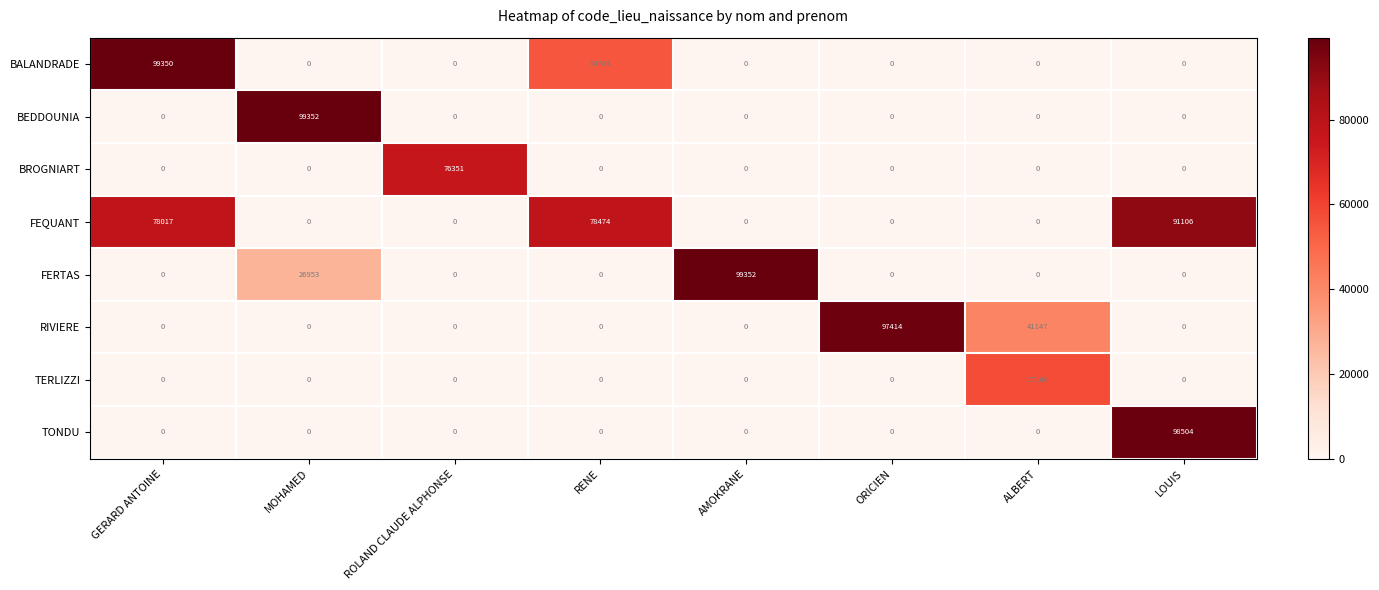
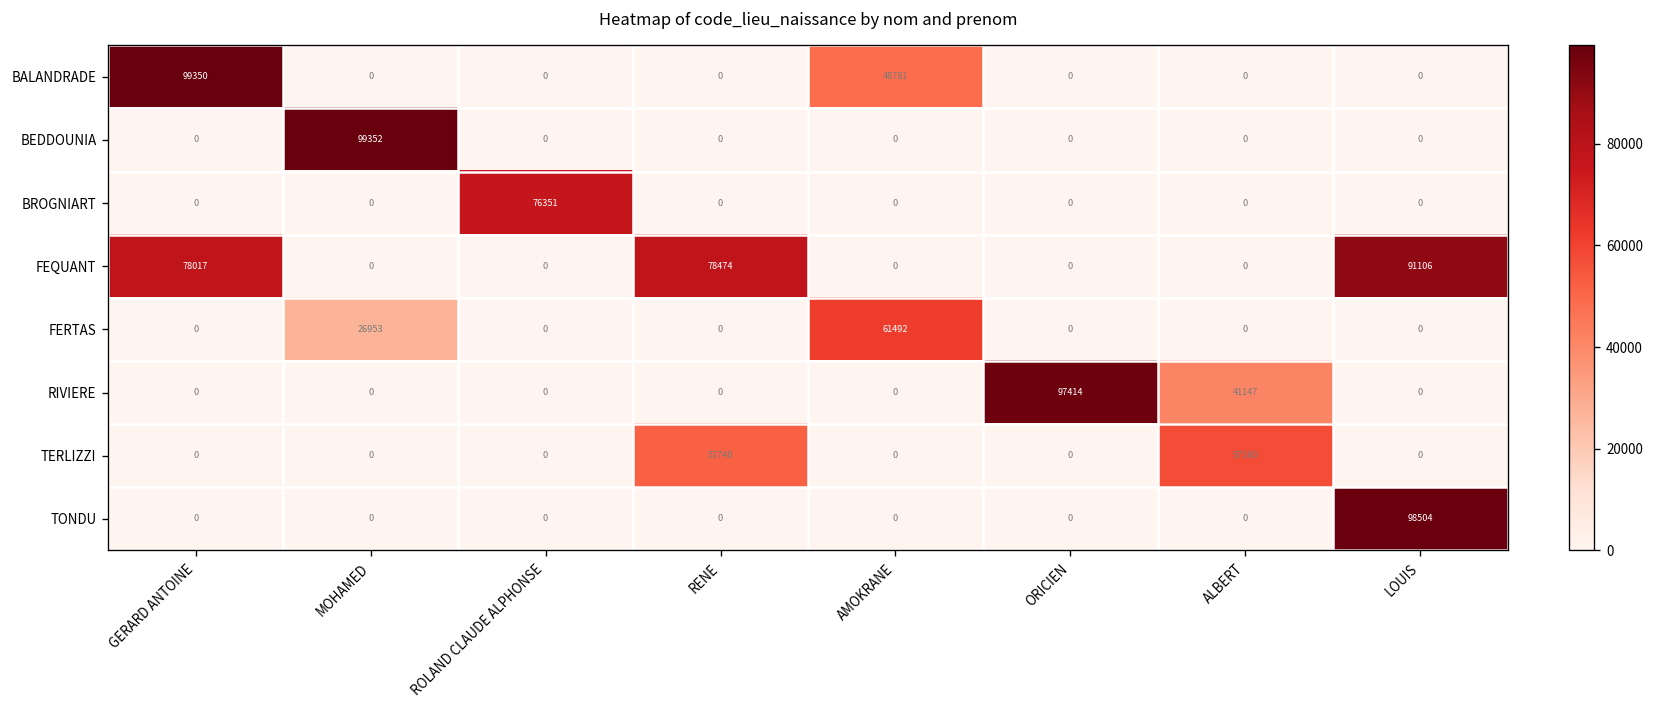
  {
    "BALANDRADE": {
      "GERARD ANTOINE": 99350,
      "MOHAMED": 0,
      "ROLAND CLAUDE ALPHONSE": 0,
-     "RENE": 54784,
-     "AMOKRANE": 0,
+     "RENE": 0,
+     "AMOKRANE": 48781,
      "ORICIEN": 0,
      "ALBERT": 0,
      "LOUIS": 0
    },
    "BEDDOUNIA": {
      "GERARD ANTOINE": 0,
      "MOHAMED": 99352,
      "ROLAND CLAUDE ALPHONSE": 0,
      "RENE": 0,
      "AMOKRANE": 0,
      "ORICIEN": 0,
      "ALBERT": 0,
      "LOUIS": 0
    },
    "BROGNIART": {
      "GERARD ANTOINE": 0,
      "MOHAMED": 0,
      "ROLAND CLAUDE ALPHONSE": 76351,
      "RENE": 0,
      "AMOKRANE": 0,
      "ORICIEN": 0,
      "ALBERT": 0,
      "LOUIS": 0
    },
    "FEQUANT": {
      "GERARD ANTOINE": 78017,
      "MOHAMED": 0,
      "ROLAND CLAUDE ALPHONSE": 0,
      "RENE": 78474,
      "AMOKRANE": 0,
      "ORICIEN": 0,
      "ALBERT": 0,
      "LOUIS": 91106
    },
    "FERTAS": {
      "GERARD ANTOINE": 0,
      "MOHAMED": 26953,
      "ROLAND CLAUDE ALPHONSE": 0,
      "RENE": 0,
-     "AMOKRANE": 99352,
+     "AMOKRANE": 61492,
      "ORICIEN": 0,
      "ALBERT": 0,
      "LOUIS": 0
    },
    "RIVIERE": {
      "GERARD ANTOINE": 0,
      "MOHAMED": 0,
      "ROLAND CLAUDE ALPHONSE": 0,
      "RENE": 0,
      "AMOKRANE": 0,
      "ORICIEN": 97414,
      "ALBERT": 41147,
      "LOUIS": 0
    },
    "TERLIZZI": {
      "GERARD ANTOINE": 0,
      "MOHAMED": 0,
      "ROLAND CLAUDE ALPHONSE": 0,
-     "RENE": 0,
+     "RENE": 51740,
      "AMOKRANE": 0,
      "ORICIEN": 0,
      "ALBERT": 57160,
      "LOUIS": 0
    },
    "TONDU": {
      "GERARD ANTOINE": 0,
      "MOHAMED": 0,
      "ROLAND CLAUDE ALPHONSE": 0,
      "RENE": 0,
      "AMOKRANE": 0,
      "ORICIEN": 0,
      "ALBERT": 0,
      "LOUIS": 98504
    }
  }
